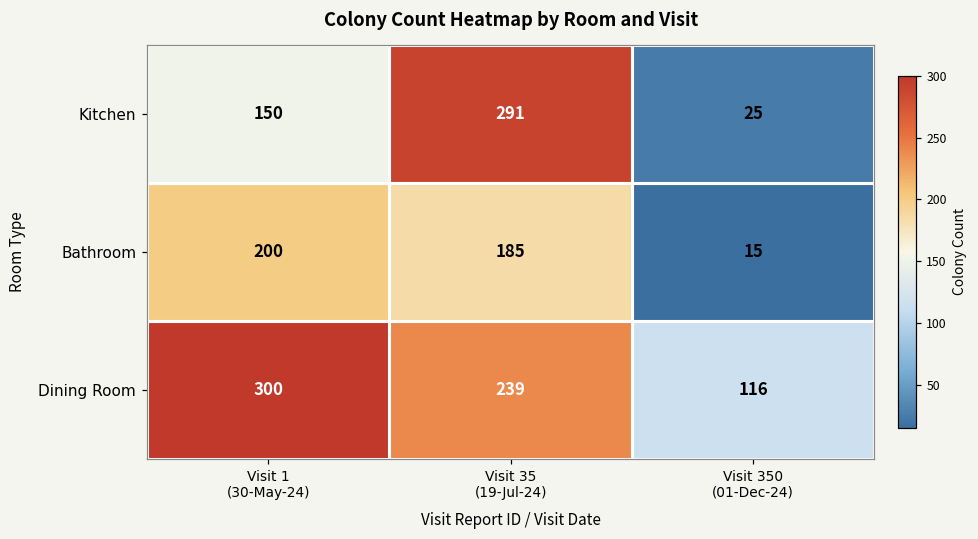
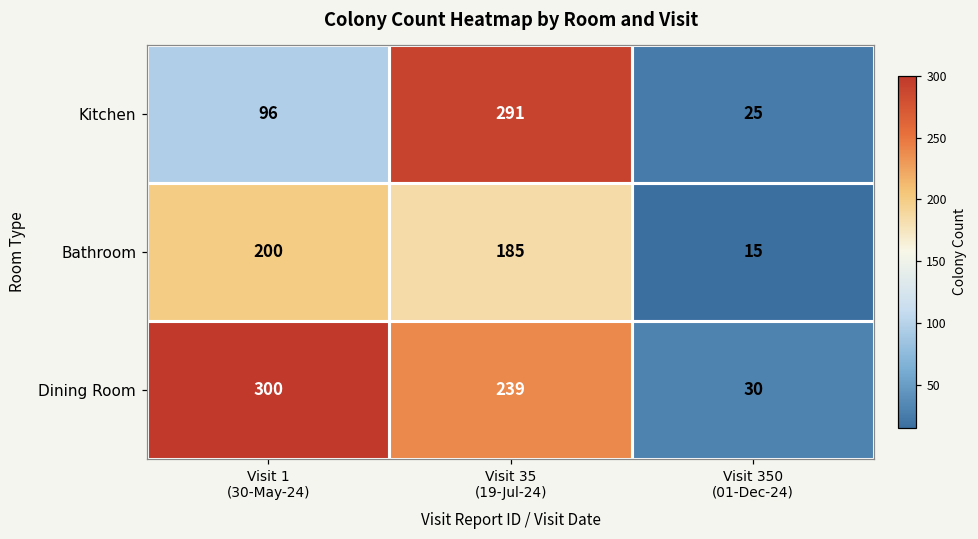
  {
    "Kitchen": {
-     "Visit 1 (30-May-24)": 150,
+     "Visit 1 (30-May-24)": 96,
      "Visit 35 (19-Jul-24)": 291,
      "Visit 350 (01-Dec-24)": 25
    },
    "Bathroom": {
      "Visit 1 (30-May-24)": 200,
      "Visit 35 (19-Jul-24)": 185,
      "Visit 350 (01-Dec-24)": 15
    },
    "Dining Room": {
      "Visit 1 (30-May-24)": 300,
      "Visit 35 (19-Jul-24)": 239,
-     "Visit 350 (01-Dec-24)": 116
+     "Visit 350 (01-Dec-24)": 30
    }
  }
